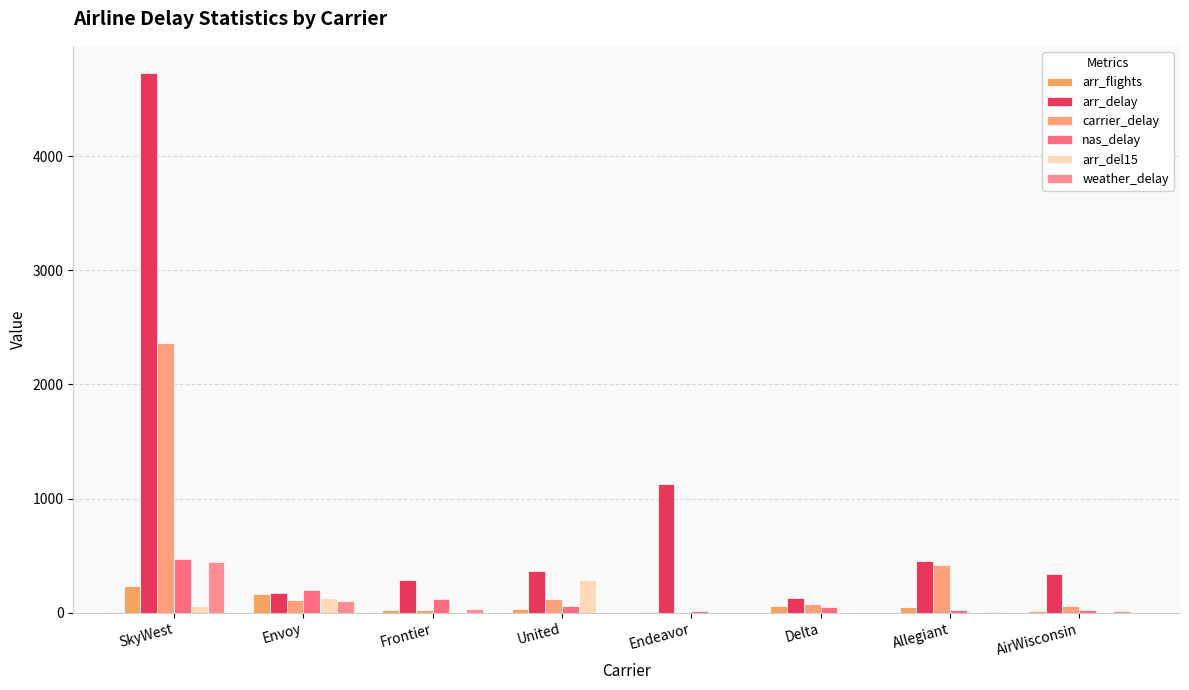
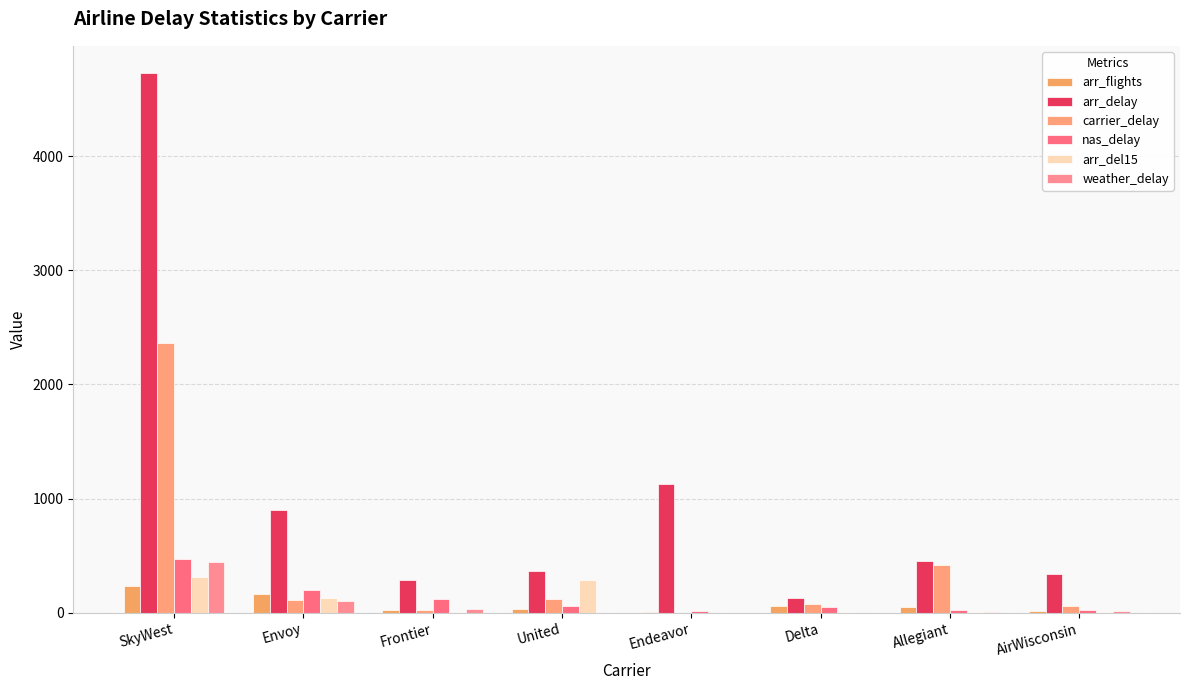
  {
    "arr_delay": {
      "SkyWest": 4730,
-     "Envoy": 170,
+     "Envoy": 900,
      "Frontier": 290,
      "United": 360,
      "Endeavor": 1130,
      "Delta": 130,
      "Allegiant": 450,
      "AirWisconsin": 340
    },
    "arr_del15": {
-     "SkyWest": 60,
+     "SkyWest": 310,
      "Envoy": 130,
      "United": 290
    }
  }
